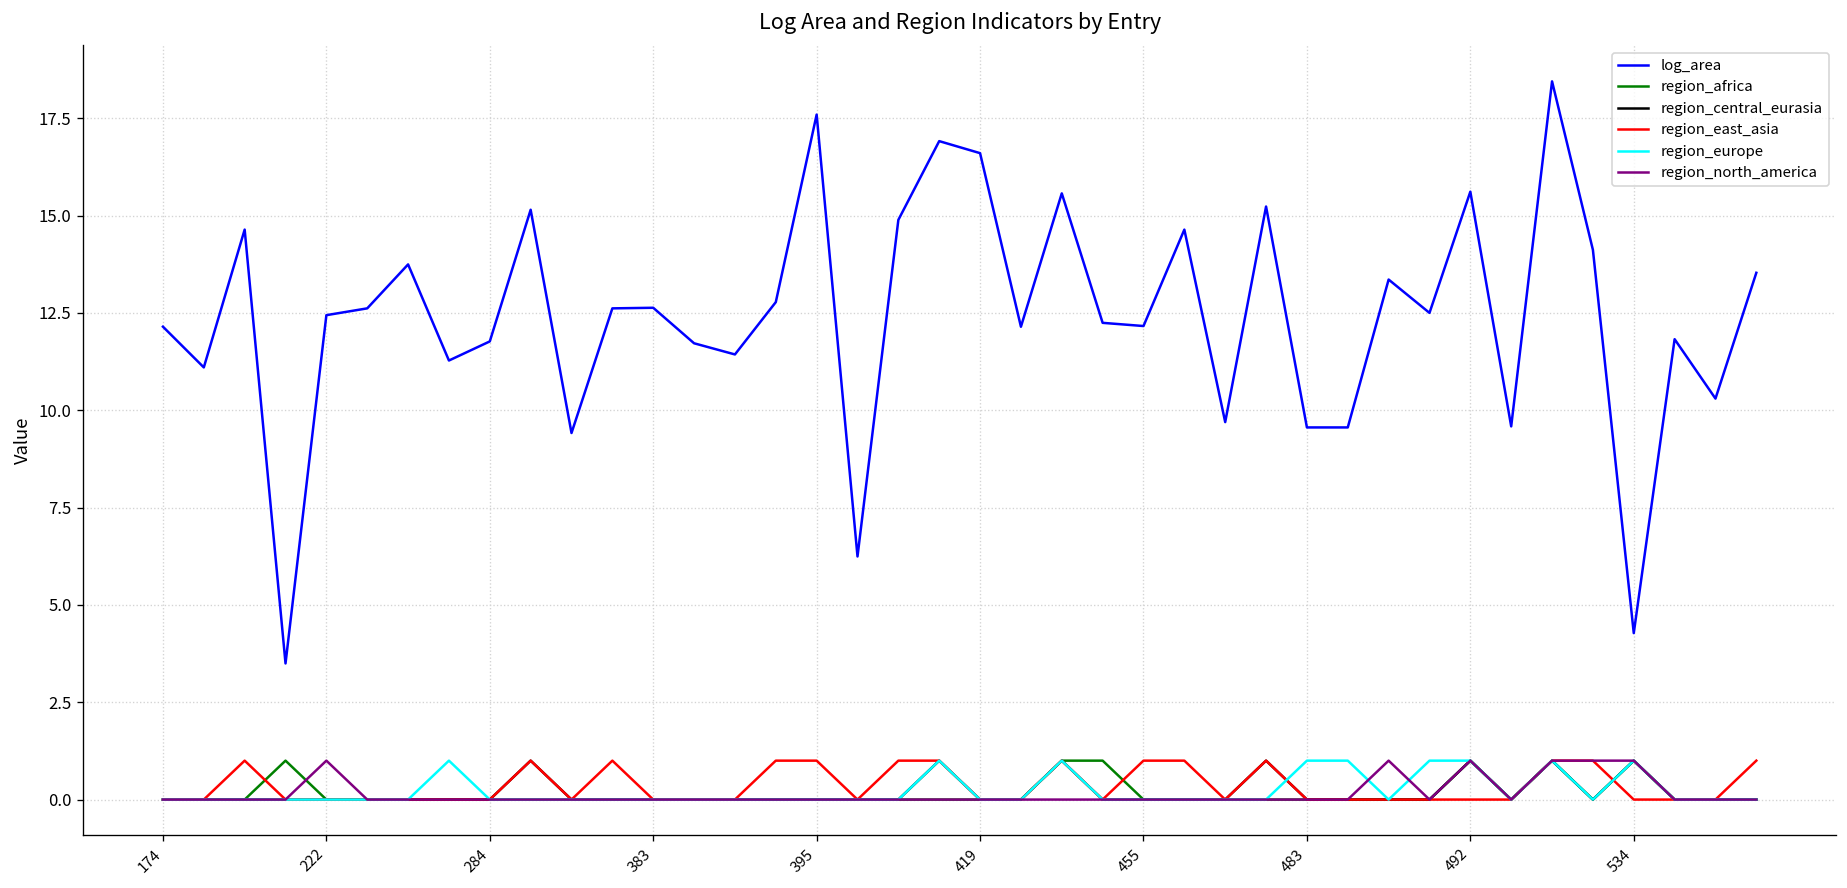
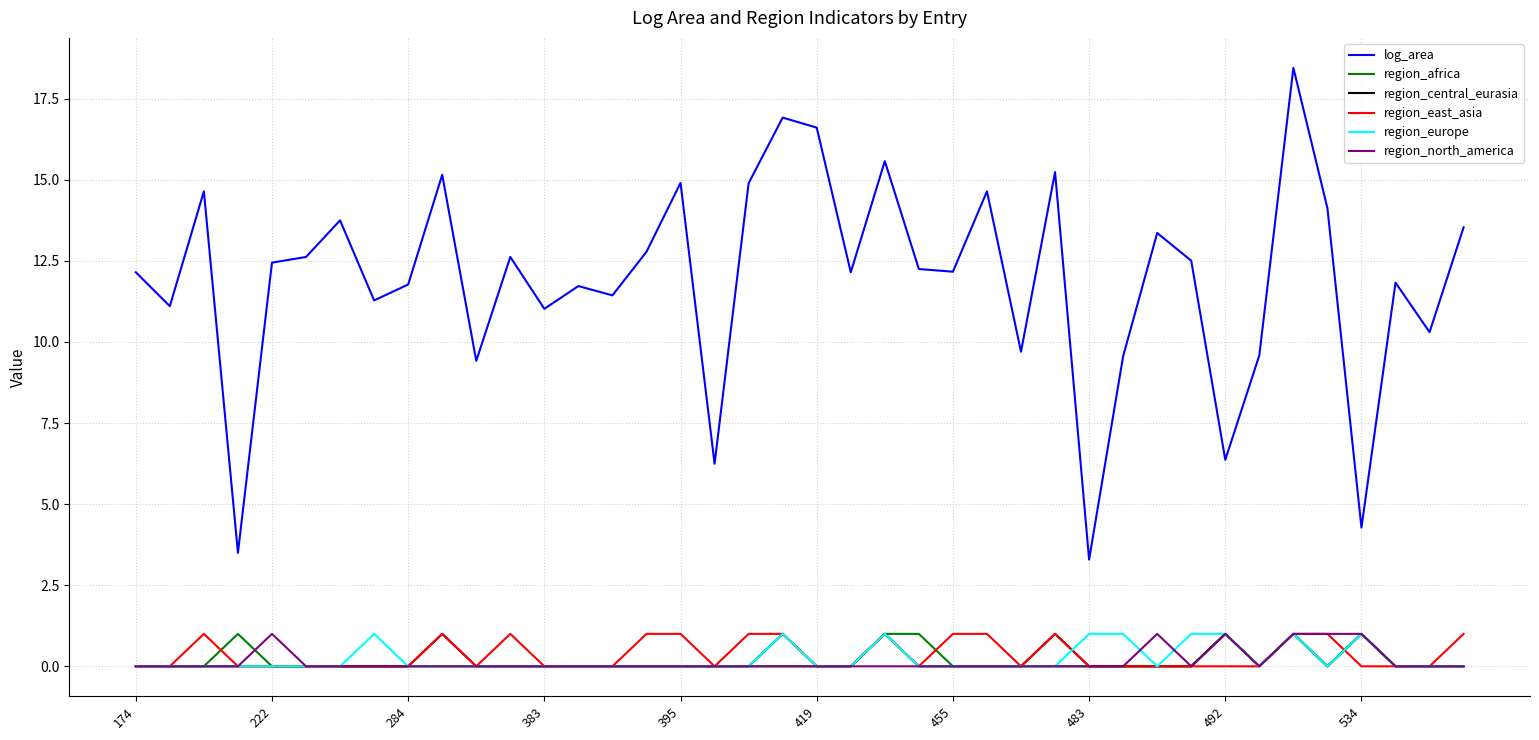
  {
    "log_area": {
      "174": 12.1,
      "222": 12.4,
      "284": 11.8,
-     "383": 12.6,
-     "395": 17.6,
+     "383": 11.0,
+     "395": 14.9,
      "419": 16.6,
      "455": 12.2,
-     "483": 9.6,
-     "492": 15.6,
+     "483": 3.3,
+     "492": 6.4,
      "534": 4.3
    },
    "region_east_asia": {
      "395": 1.0,
      "455": 1.0,
      "492": 0.0,
      "534": 0.0
    },
    "region_europe": {
      "483": 1.0
    },
    "region_north_america": {
      "222": 1.0
    }
  }
